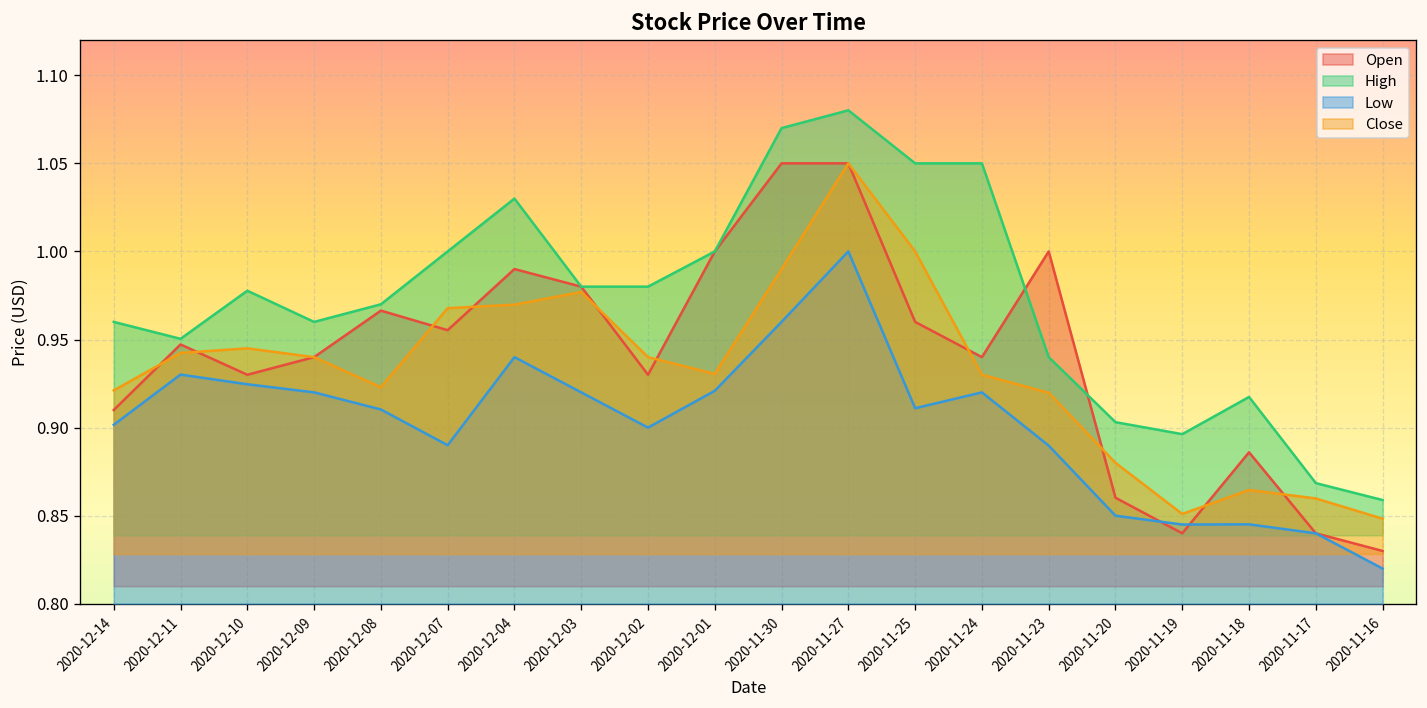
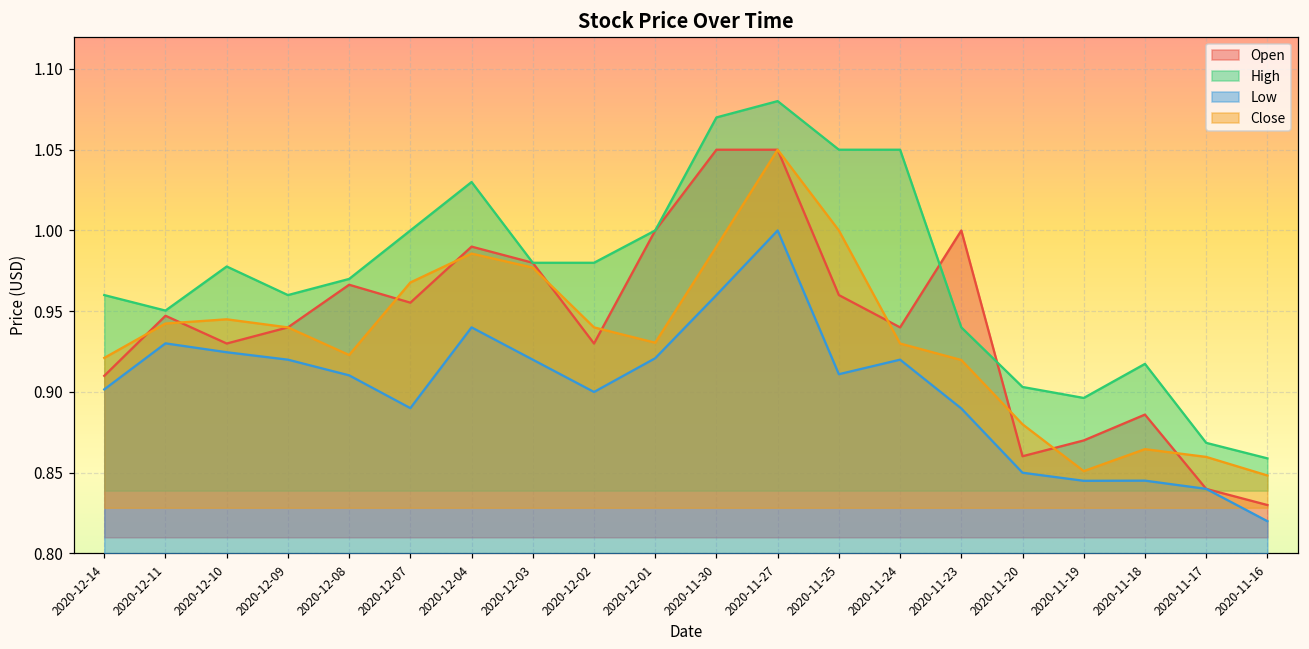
  {
    "Open": {
      "2020-12-14": 0.91,
      "2020-12-11": 0.947,
      "2020-12-10": 0.93,
      "2020-12-08": 0.966,
      "2020-12-07": 0.955,
      "2020-12-04": 0.99,
      "2020-12-02": 0.93,
      "2020-11-30": 1.05,
      "2020-11-25": 0.96,
      "2020-11-24": 0.94,
      "2020-11-23": 1.00,
      "2020-11-20": 0.86,
-     "2020-11-19": 0.84,
+     "2020-11-19": 0.87,
      "2020-11-18": 0.886,
      "2020-11-16": 0.83
    },
    "High": {
      "2020-12-14": 0.960,
      "2020-12-11": 0.950,
      "2020-12-10": 0.978,
      "2020-12-09": 0.960,
      "2020-12-08": 0.970,
      "2020-12-07": 1.000,
      "2020-12-04": 1.030,
      "2020-12-02": 0.980,
      "2020-11-30": 1.070,
      "2020-11-27": 1.080,
      "2020-11-25": 1.050,
      "2020-11-24": 1.050,
      "2020-11-23": 0.940,
      "2020-11-20": 0.903,
      "2020-11-19": 0.896,
      "2020-11-18": 0.917,
      "2020-11-17": 0.869,
      "2020-11-16": 0.859
    },
    "Low": {
      "2020-12-14": 0.902,
      "2020-12-11": 0.930,
      "2020-12-10": 0.925,
      "2020-12-09": 0.920,
      "2020-12-08": 0.910,
      "2020-12-07": 0.890,
      "2020-12-04": 0.940,
      "2020-12-03": 0.920,
      "2020-12-02": 0.900,
      "2020-12-01": 0.921,
      "2020-11-30": 0.960,
      "2020-11-27": 1.000,
      "2020-11-25": 0.911,
      "2020-11-24": 0.920,
      "2020-11-23": 0.890,
      "2020-11-20": 0.850,
      "2020-11-19": 0.845,
      "2020-11-18": 0.845,
      "2020-11-16": 0.820
    },
    "Close": {
      "2020-12-14": 0.921,
      "2020-12-11": 0.942,
      "2020-12-10": 0.945,
      "2020-12-08": 0.923,
      "2020-12-07": 0.968,
-     "2020-12-04": 0.970,
+     "2020-12-04": 0.986,
      "2020-12-03": 0.977,
      "2020-12-02": 0.940,
      "2020-12-01": 0.931,
      "2020-11-30": 0.990,
      "2020-11-25": 1.000,
      "2020-11-24": 0.930,
      "2020-11-23": 0.920,
      "2020-11-20": 0.880,
      "2020-11-19": 0.851,
      "2020-11-18": 0.865,
      "2020-11-17": 0.860,
      "2020-11-16": 0.848
    }
  }
